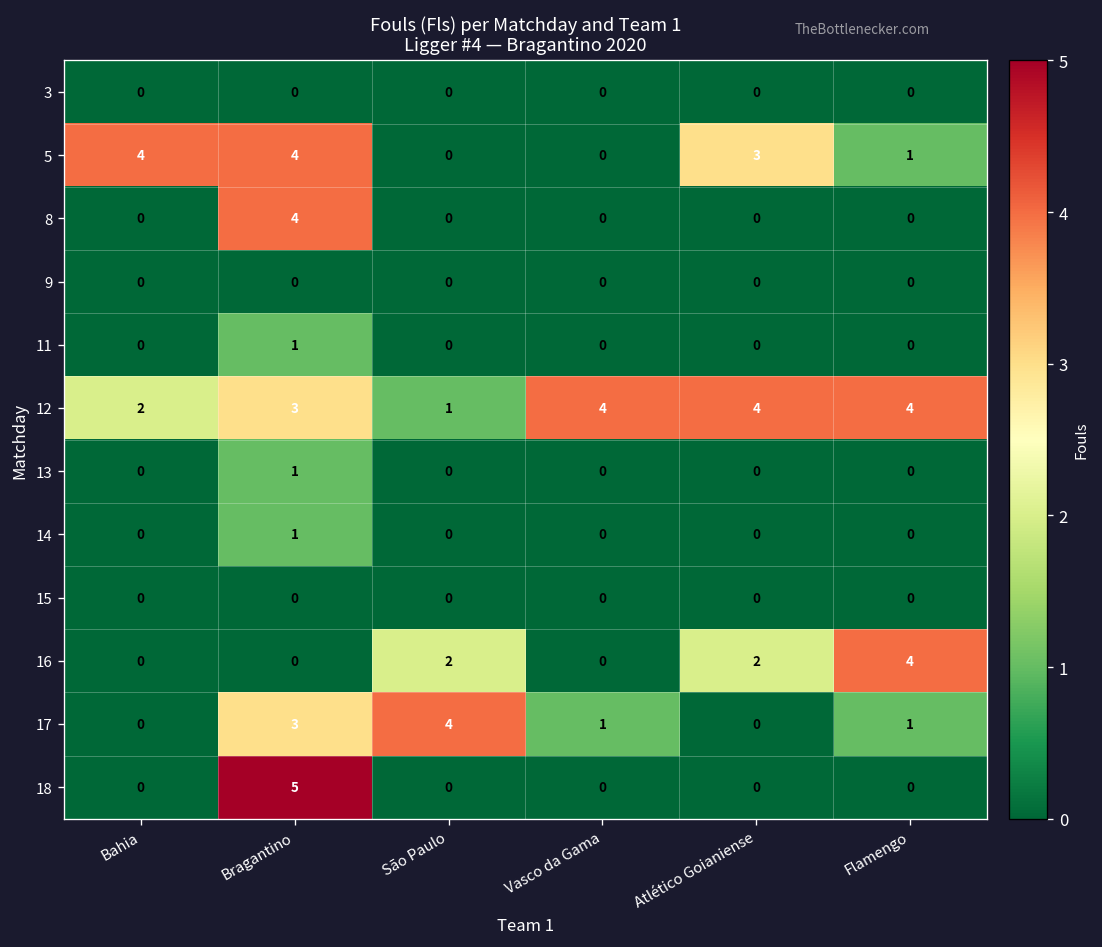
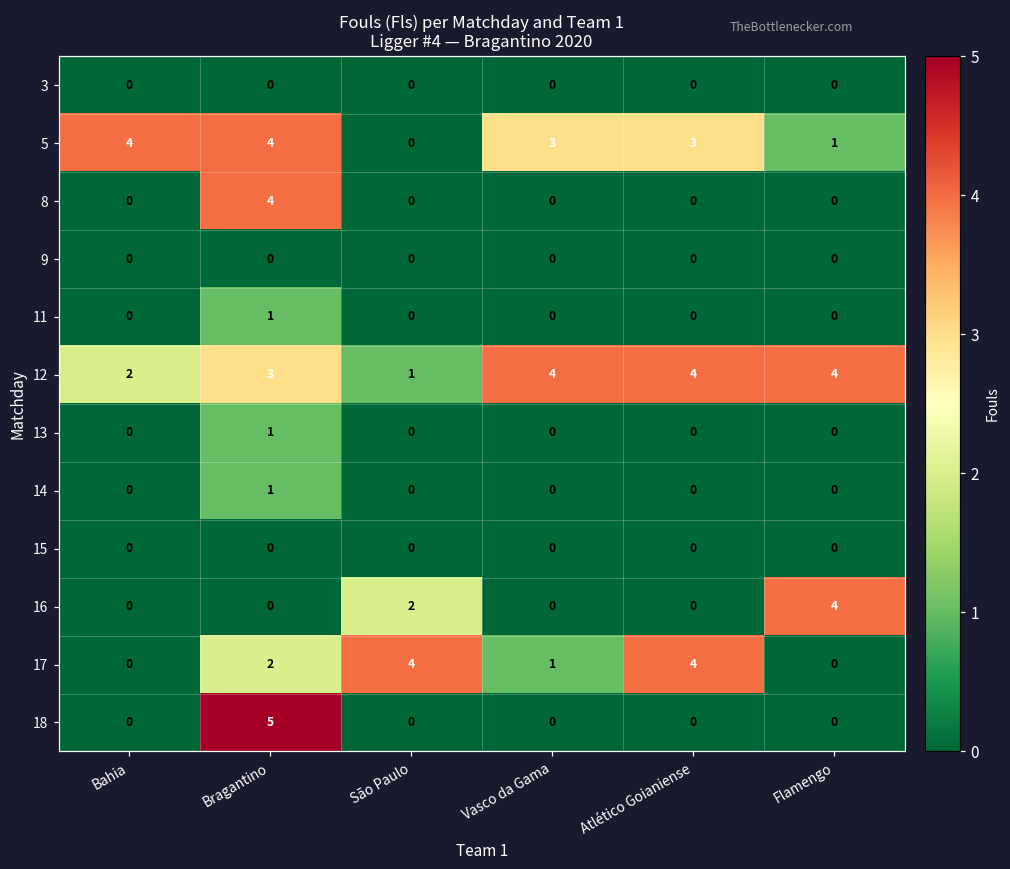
  {
    "3": {
      "Bahia": 0,
      "Bragantino": 0,
      "São Paulo": 0,
      "Vasco da Gama": 0,
      "Atlético Goianiense": 0,
      "Flamengo": 0
    },
    "5": {
      "Bahia": 4,
      "Bragantino": 4,
      "São Paulo": 0,
-     "Vasco da Gama": 0,
+     "Vasco da Gama": 3,
      "Atlético Goianiense": 3,
      "Flamengo": 1
    },
    "8": {
      "Bahia": 0,
      "Bragantino": 4,
      "São Paulo": 0,
      "Vasco da Gama": 0,
      "Atlético Goianiense": 0,
      "Flamengo": 0
    },
    "9": {
      "Bahia": 0,
      "Bragantino": 0,
      "São Paulo": 0,
      "Vasco da Gama": 0,
      "Atlético Goianiense": 0,
      "Flamengo": 0
    },
    "11": {
      "Bahia": 0,
      "Bragantino": 1,
      "São Paulo": 0,
      "Vasco da Gama": 0,
      "Atlético Goianiense": 0,
      "Flamengo": 0
    },
    "12": {
      "Bahia": 2,
      "Bragantino": 3,
      "São Paulo": 1,
      "Vasco da Gama": 4,
      "Atlético Goianiense": 4,
      "Flamengo": 4
    },
    "13": {
      "Bahia": 0,
      "Bragantino": 1,
      "São Paulo": 0,
      "Vasco da Gama": 0,
      "Atlético Goianiense": 0,
      "Flamengo": 0
    },
    "14": {
      "Bahia": 0,
      "Bragantino": 1,
      "São Paulo": 0,
      "Vasco da Gama": 0,
      "Atlético Goianiense": 0,
      "Flamengo": 0
    },
    "15": {
      "Bahia": 0,
      "Bragantino": 0,
      "São Paulo": 0,
      "Vasco da Gama": 0,
      "Atlético Goianiense": 0,
      "Flamengo": 0
    },
    "16": {
      "Bahia": 0,
      "Bragantino": 0,
      "São Paulo": 2,
      "Vasco da Gama": 0,
-     "Atlético Goianiense": 2,
+     "Atlético Goianiense": 0,
      "Flamengo": 4
    },
    "17": {
      "Bahia": 0,
-     "Bragantino": 3,
+     "Bragantino": 2,
      "São Paulo": 4,
      "Vasco da Gama": 1,
-     "Atlético Goianiense": 0,
-     "Flamengo": 1
+     "Atlético Goianiense": 4,
+     "Flamengo": 0
    },
    "18": {
      "Bahia": 0,
      "Bragantino": 5,
      "São Paulo": 0,
      "Vasco da Gama": 0,
      "Atlético Goianiense": 0,
      "Flamengo": 0
    }
  }
